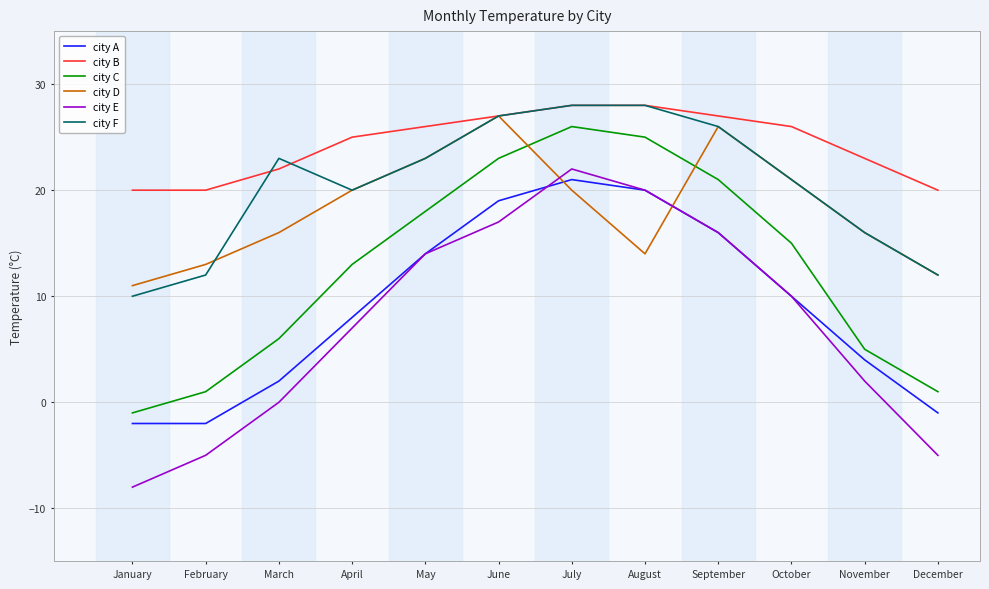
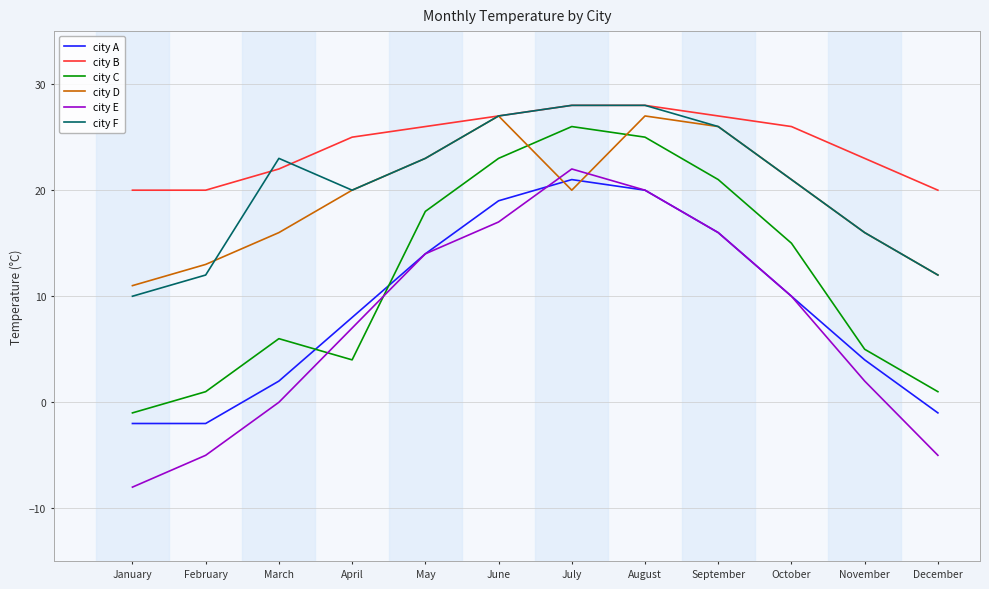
  {
    "city A": {
      "January": -2,
      "February": -2,
      "March": 2,
      "April": 8,
      "June": 19,
      "July": 21,
      "November": 4,
      "December": -1
    },
    "city B": {
      "January": 20,
      "February": 20,
      "March": 22,
      "April": 25,
      "May": 26,
      "September": 27,
      "October": 26,
      "November": 23,
      "December": 20
    },
    "city C": {
      "January": -1,
      "February": 1,
      "March": 6,
-     "April": 13,
+     "April": 4,
      "May": 18,
      "June": 23,
      "July": 26,
      "August": 25,
      "September": 21,
      "October": 15,
      "November": 5,
      "December": 1
    },
    "city D": {
      "January": 11,
      "February": 13,
      "March": 16,
      "July": 20,
-     "August": 14
+     "August": 27
    },
    "city E": {
      "January": -8,
      "February": -5,
      "March": 0,
      "April": 7,
      "June": 17,
      "July": 22,
      "November": 2,
      "December": -5
    },
    "city F": {
      "January": 10,
      "February": 12,
      "March": 23
    }
  }
